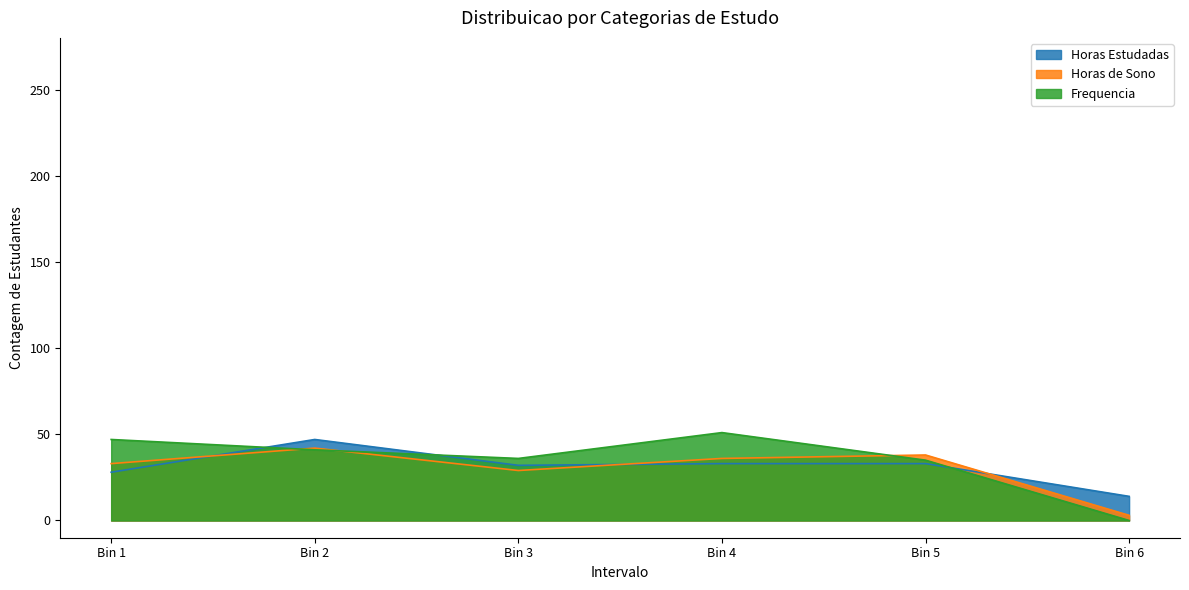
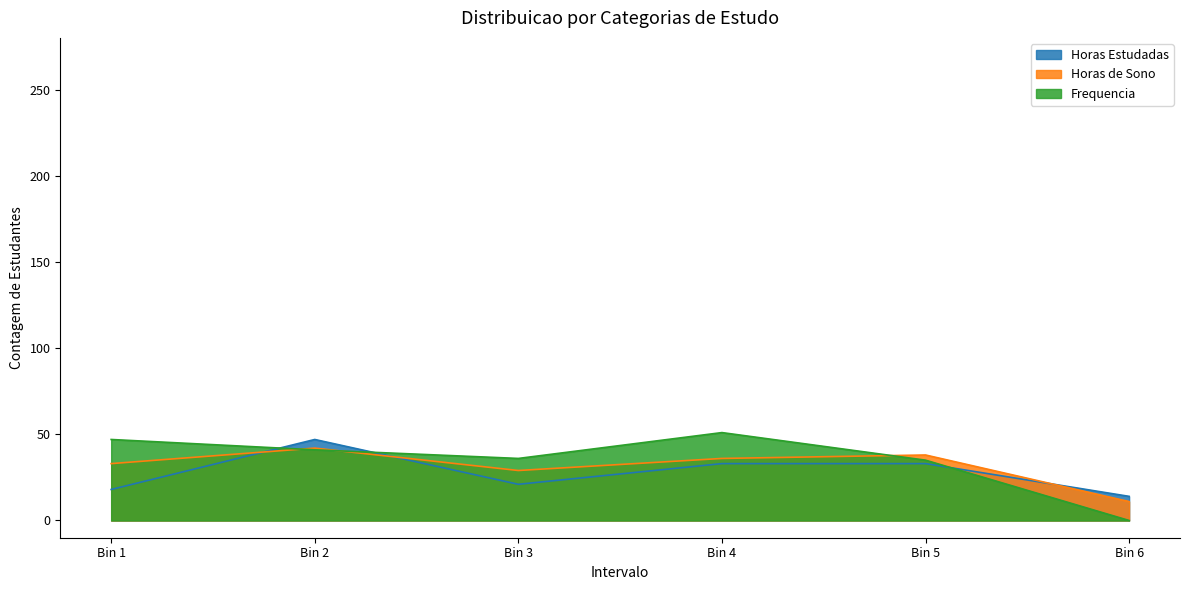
  {
    "Horas Estudadas": {
-     "Bin 1": 28,
+     "Bin 1": 18,
      "Bin 2": 47,
-     "Bin 3": 32,
+     "Bin 3": 21,
      "Bin 4": 33,
      "Bin 5": 33,
      "Bin 6": 14
    },
    "Horas de Sono": {
      "Bin 1": 33,
      "Bin 3": 29,
      "Bin 4": 36,
      "Bin 5": 38,
-     "Bin 6": 3
+     "Bin 6": 11
    },
    "Frequencia": {
      "Bin 1": 47,
      "Bin 3": 36,
      "Bin 4": 51,
      "Bin 5": 35,
      "Bin 6": 0
    }
  }
